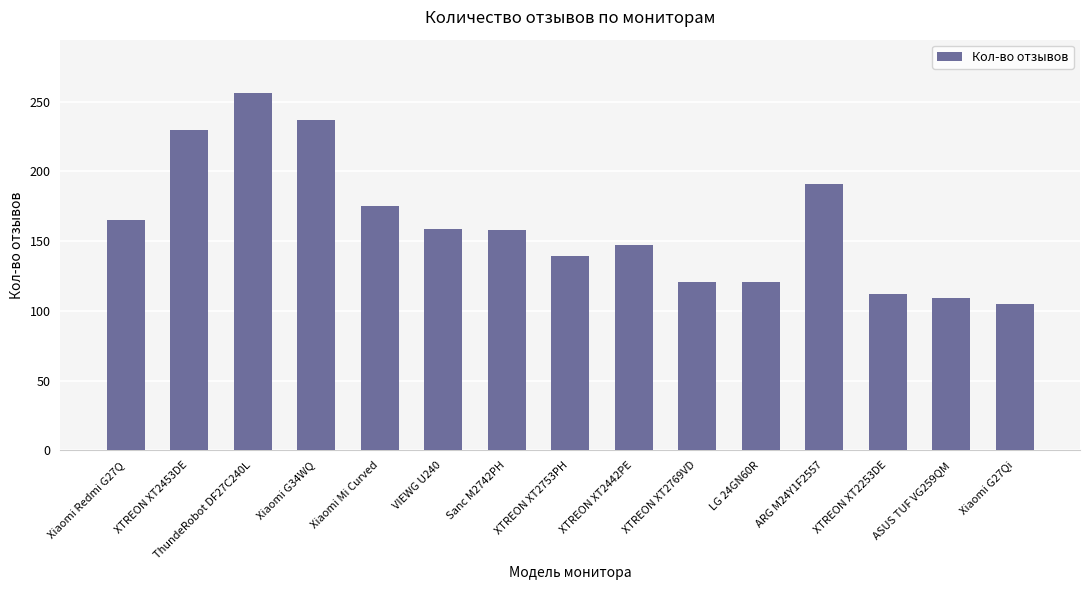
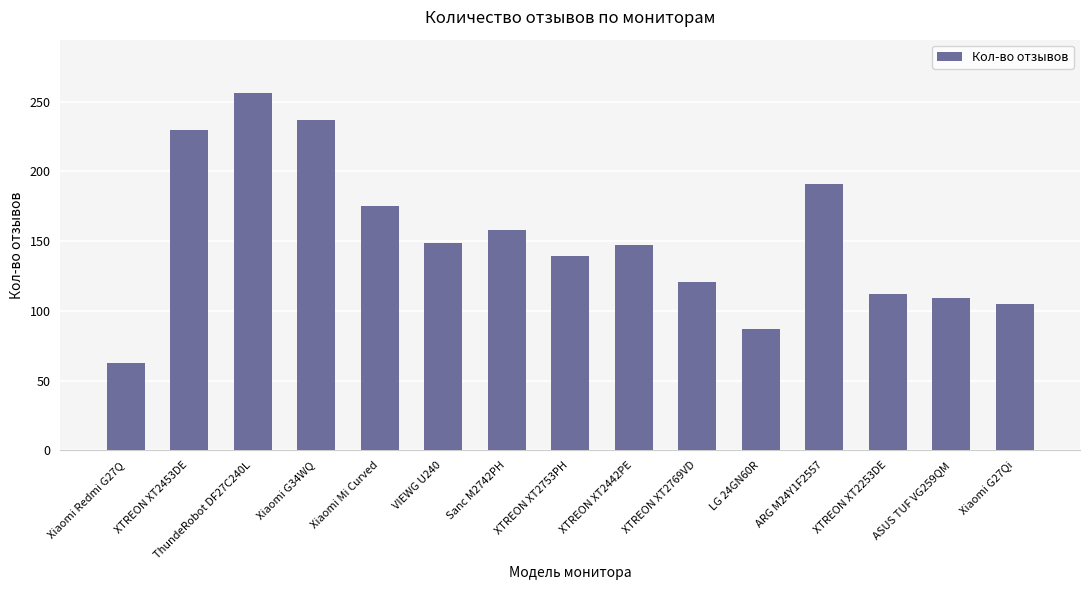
  {
-   "Xiaomi Redmi G27Q": 165,
+   "Xiaomi Redmi G27Q": 63,
    "XTREON XT2453DE": 230,
    "ThundeRobot DF27C240L": 256,
    "Xiaomi G34WQ": 237,
    "Xiaomi Mi Curved": 175,
-   "VIEWG U240": 159,
+   "VIEWG U240": 149,
    "Sanc M2742PH": 158,
    "XTREON XT2753PH": 139,
    "XTREON XT2442PE": 147,
    "XTREON XT2769VD": 121,
-   "LG 24GN60R": 121,
+   "LG 24GN60R": 87,
    "ARG M24Y1F2557": 191,
    "XTREON XT2253DE": 112,
    "ASUS TUF VG259QM": 109,
    "Xiaomi G27Qi": 105
  }
